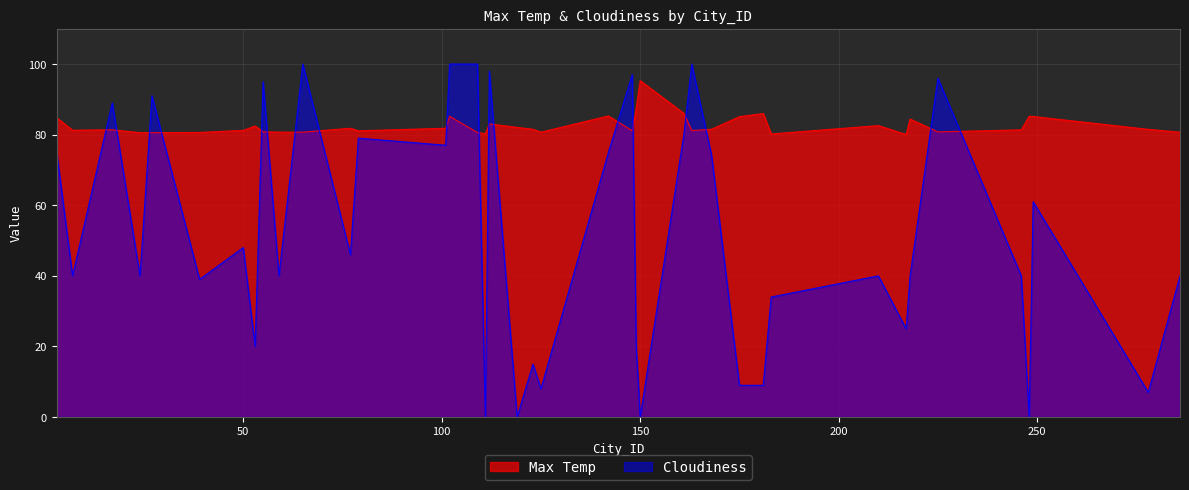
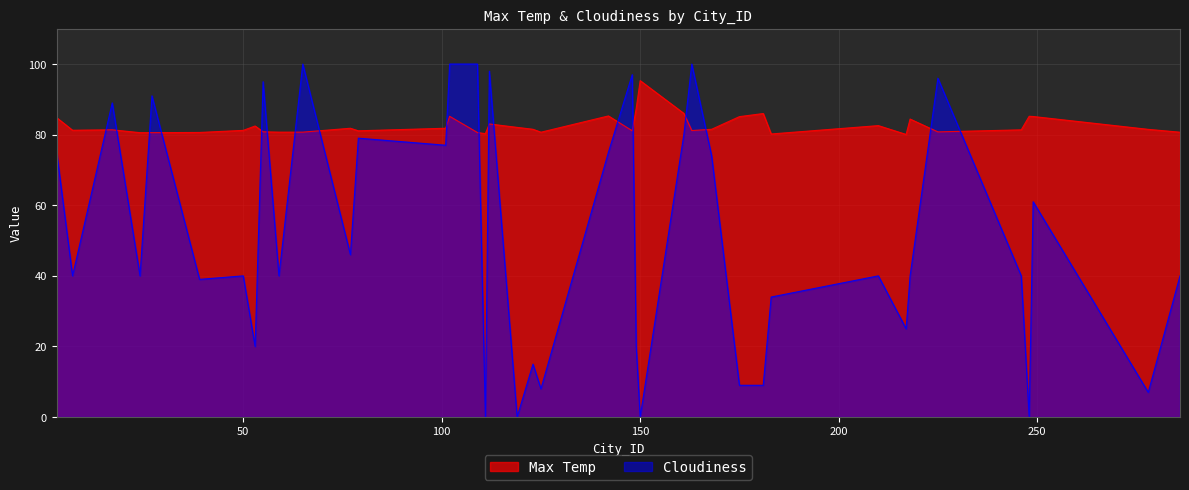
  {
    "Max Temp": {
      "50": 81,
      "150": 95
    },
    "Cloudiness": {
-     "50": 48,
+     "50": 40,
      "150": 0
    }
  }
